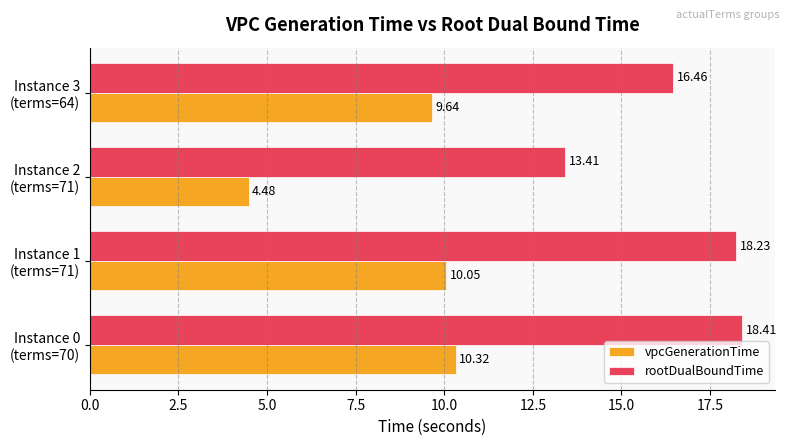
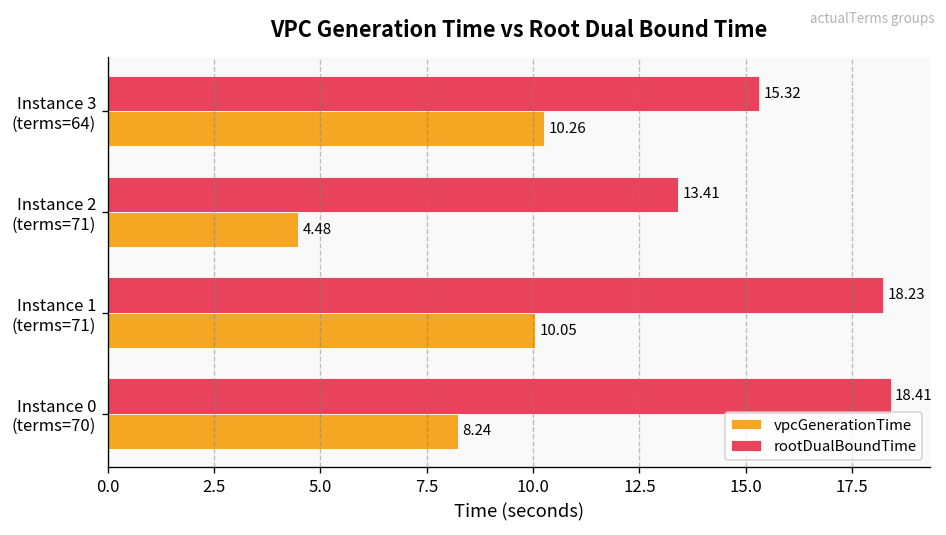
  {
    "vpcGenerationTime": {
-     "Instance 3 (terms=64)": 9.64,
+     "Instance 3 (terms=64)": 10.26,
      "Instance 2 (terms=71)": 4.48,
      "Instance 1 (terms=71)": 10.05,
-     "Instance 0 (terms=70)": 10.32
+     "Instance 0 (terms=70)": 8.24
    },
    "rootDualBoundTime": {
-     "Instance 3 (terms=64)": 16.46,
+     "Instance 3 (terms=64)": 15.32,
      "Instance 2 (terms=71)": 13.41,
      "Instance 1 (terms=71)": 18.23,
      "Instance 0 (terms=70)": 18.41
    }
  }
